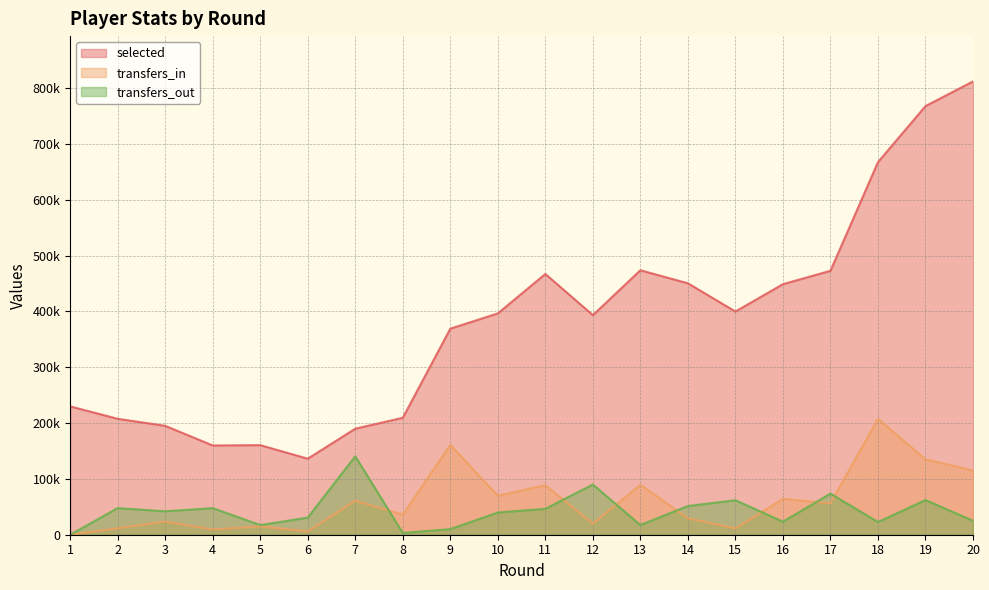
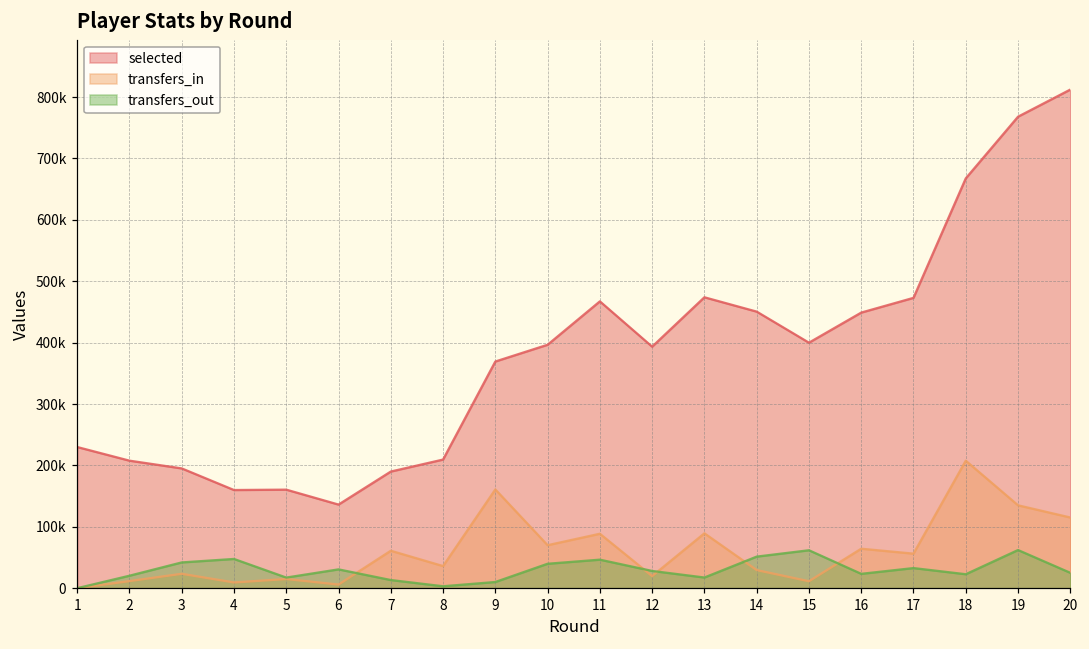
  {
    "transfers_out": {
-     "2": 50000,
+     "2": 20000,
      "3": 40000,
      "4": 50000,
      "6": 30000,
-     "7": 140000,
+     "7": 10000,
      "8": 0,
      "9": 10000,
      "10": 40000,
      "11": 50000,
-     "12": 90000,
+     "12": 30000,
      "13": 20000,
      "14": 50000,
      "15": 60000,
      "16": 20000,
-     "17": 70000,
+     "17": 30000,
      "18": 20000,
      "19": 60000,
      "20": 30000
    }
  }
